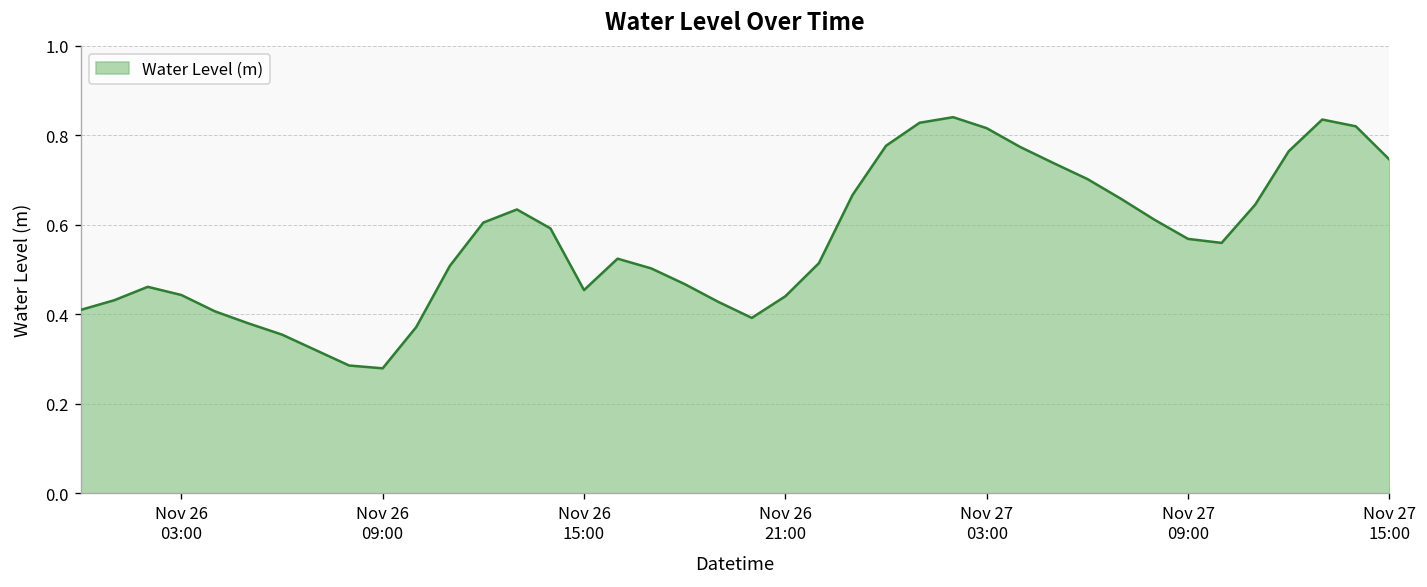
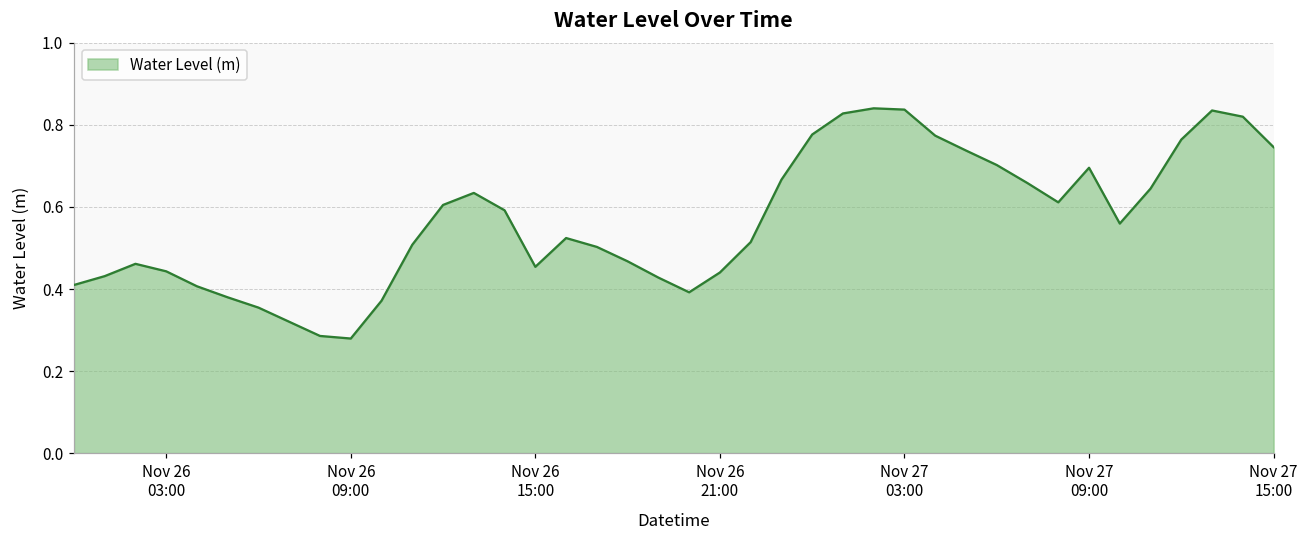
  {
    "Nov 26 03:00": 0.44,
    "Nov 26 09:00": 0.28,
    "Nov 26 15:00": 0.45,
    "Nov 26 21:00": 0.44,
-   "Nov 27 03:00": 0.82,
-   "Nov 27 09:00": 0.57,
+   "Nov 27 03:00": 0.84,
+   "Nov 27 09:00": 0.70,
    "Nov 27 15:00": 0.75
  }
